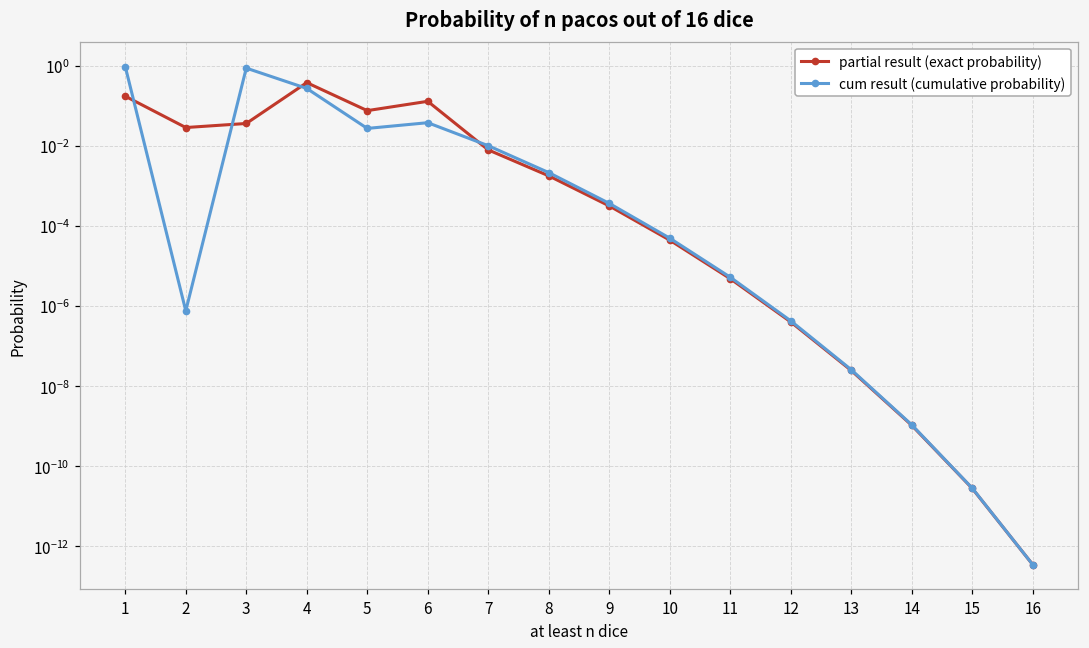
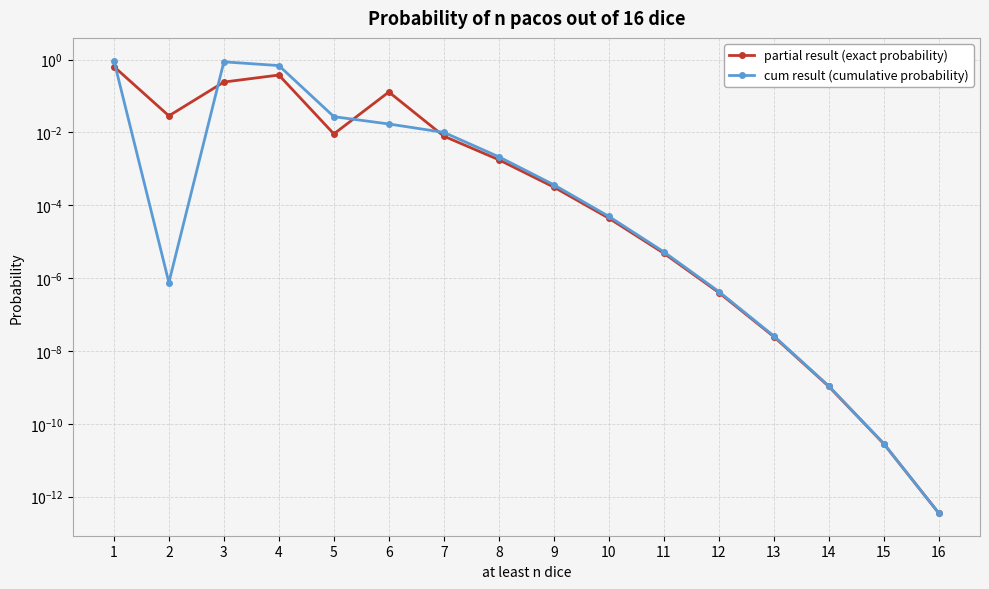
  {
    "partial result (exact probability)": {
-     "1": 0.2,
+     "1": 0.6,
      "2": 0.03,
-     "3": 0.04,
+     "3": 0.2,
      "4": 0.4,
-     "5": 0.08,
+     "5": 0.009,
      "6": 0.13,
      "7": 0.008,
      "8": 0.002
    },
    "cum result (cumulative probability)": {
      "1": 0.9,
      "2": 0.0000008,
      "3": 0.9,
-     "4": 0.3,
+     "4": 0.7,
      "5": 0.03,
-     "6": 0.04,
+     "6": 0.02,
      "7": 0.01,
      "8": 0.002
    }
  }
